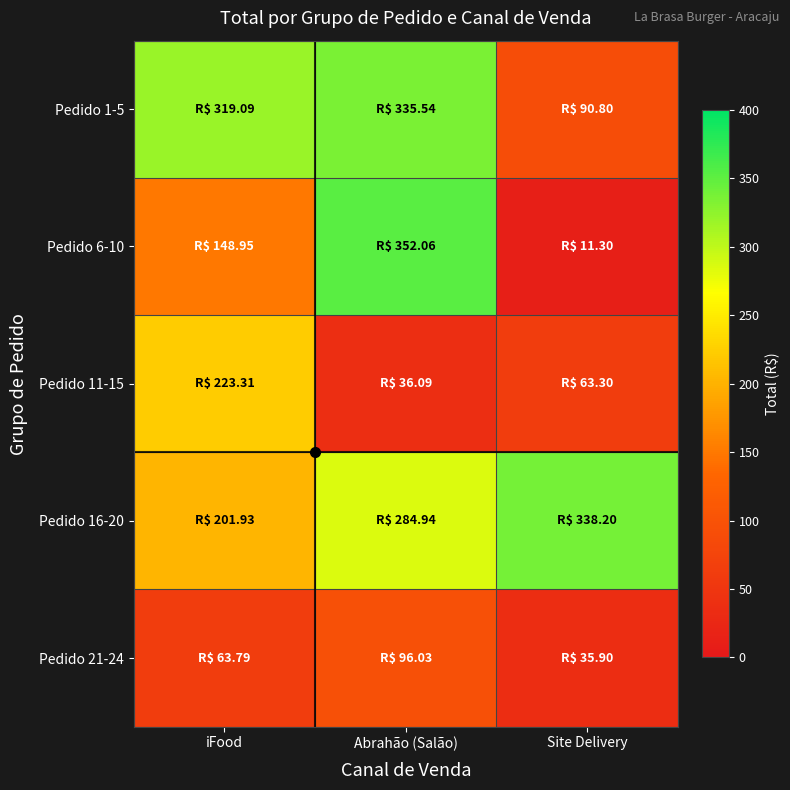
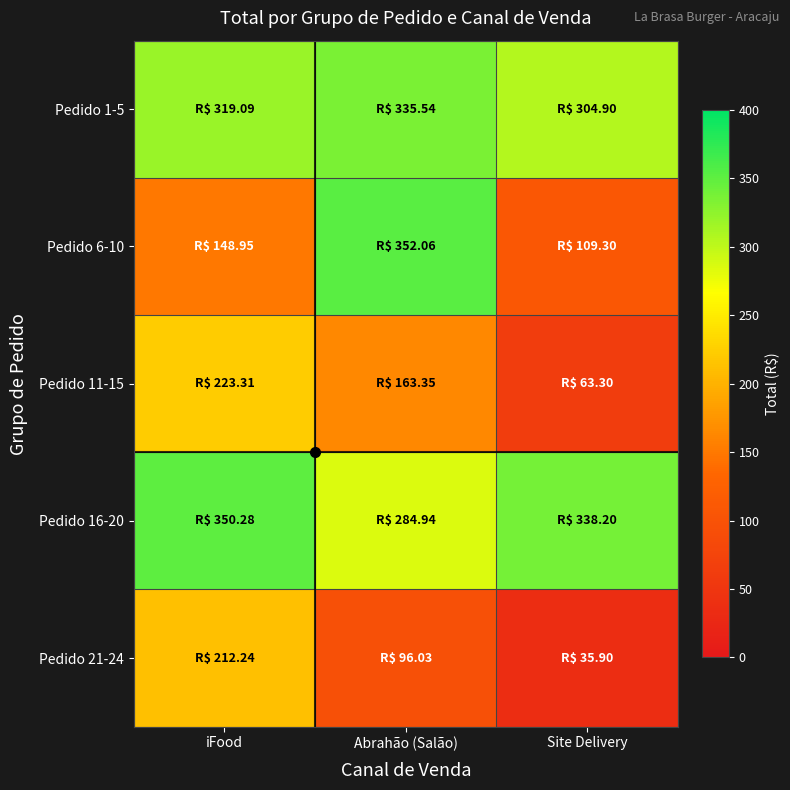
  {
    "Pedido 1-5": {
      "iFood": 319.09,
      "Abrahão (Salão)": 335.54,
-     "Site Delivery": 90.80
+     "Site Delivery": 304.90
    },
    "Pedido 6-10": {
      "iFood": 148.95,
      "Abrahão (Salão)": 352.06,
-     "Site Delivery": 11.30
+     "Site Delivery": 109.30
    },
    "Pedido 11-15": {
      "iFood": 223.31,
-     "Abrahão (Salão)": 36.09,
+     "Abrahão (Salão)": 163.35,
      "Site Delivery": 63.30
    },
    "Pedido 16-20": {
-     "iFood": 201.93,
+     "iFood": 350.28,
      "Abrahão (Salão)": 284.94,
      "Site Delivery": 338.20
    },
    "Pedido 21-24": {
-     "iFood": 63.79,
+     "iFood": 212.24,
      "Abrahão (Salão)": 96.03,
      "Site Delivery": 35.90
    }
  }
